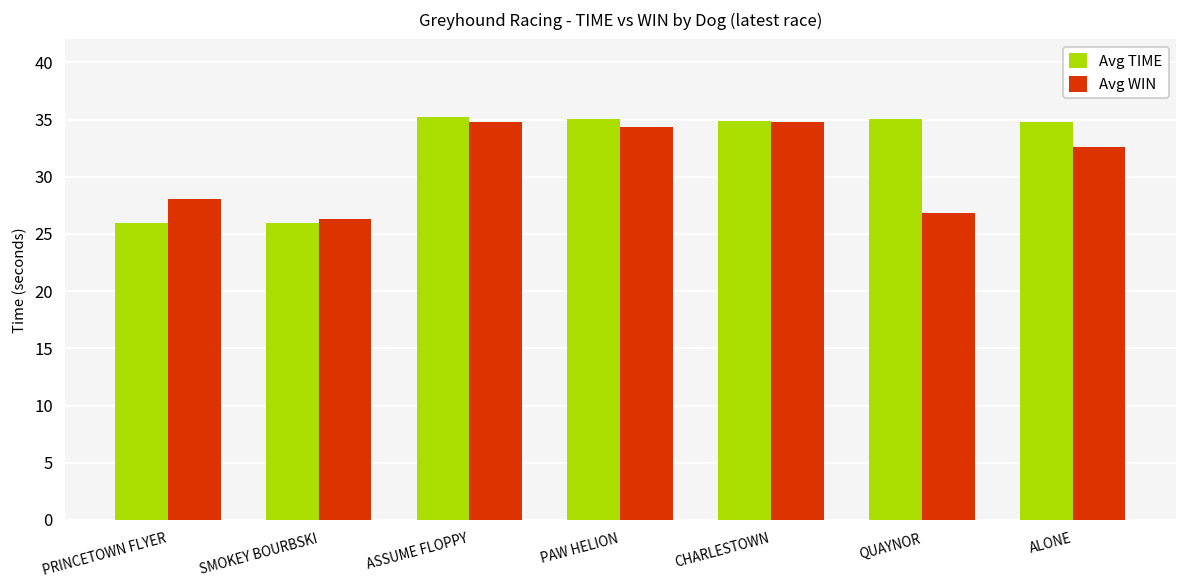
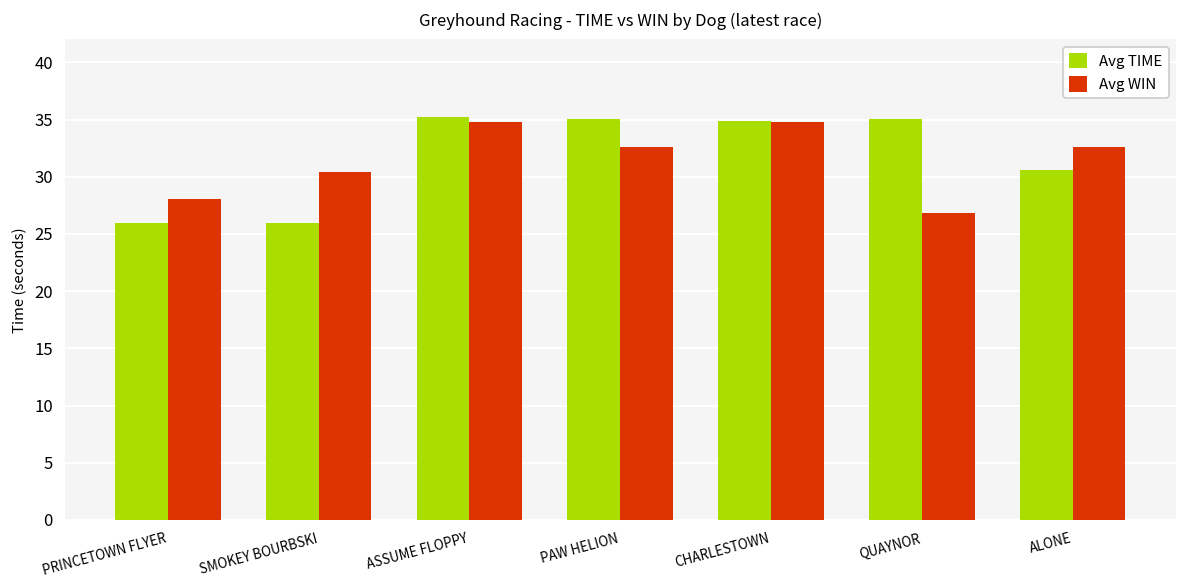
  {
    "Avg TIME": {
      "PRINCETOWN FLYER": 26,
      "SMOKEY BOURBSKI": 26,
      "ASSUME FLOPPY": 35,
      "PAW HELION": 35,
      "CHARLESTOWN": 35,
      "QUAYNOR": 35,
-     "ALONE": 35
+     "ALONE": 31
    },
    "Avg WIN": {
      "PRINCETOWN FLYER": 28,
-     "SMOKEY BOURBSKI": 26,
+     "SMOKEY BOURBSKI": 30,
      "ASSUME FLOPPY": 35,
-     "PAW HELION": 34,
+     "PAW HELION": 33,
      "CHARLESTOWN": 35,
      "QUAYNOR": 27,
      "ALONE": 33
    }
  }
